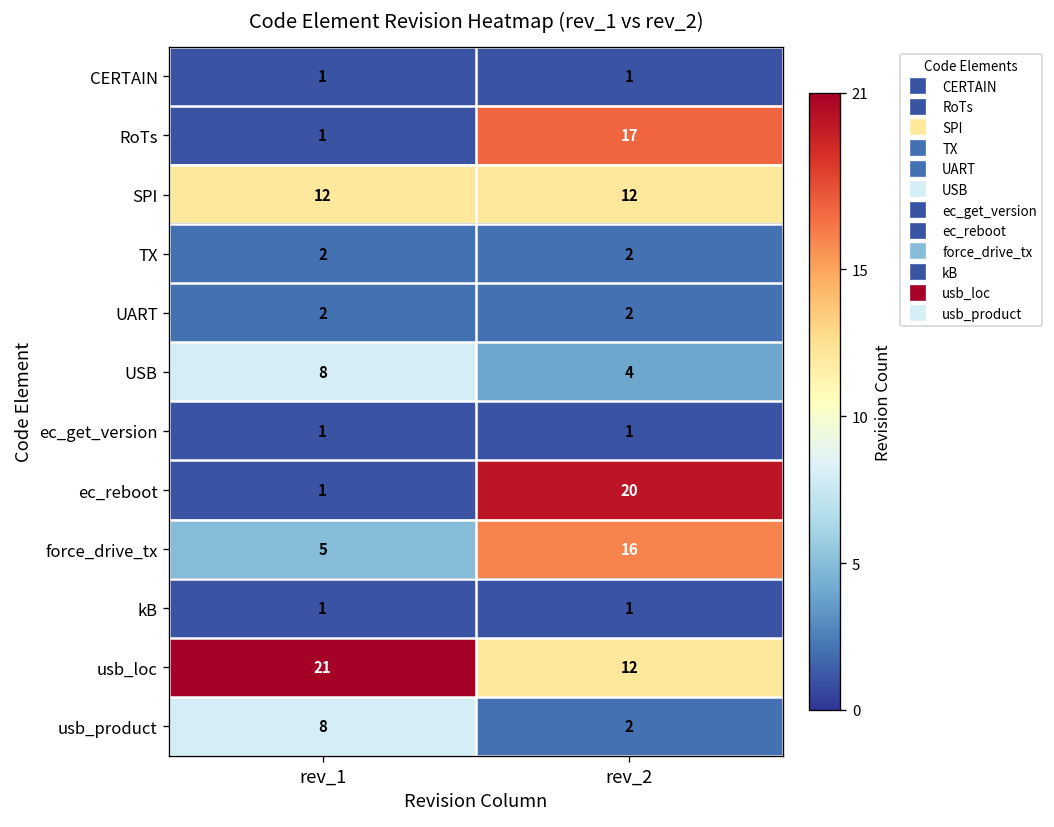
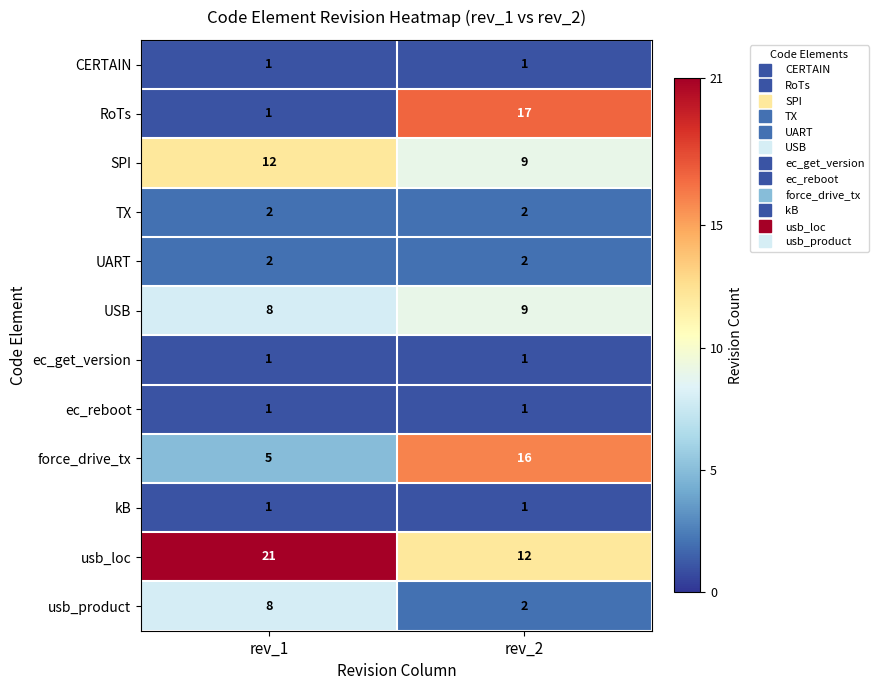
  {
    "CERTAIN": {
      "rev_1": 1,
      "rev_2": 1
    },
    "RoTs": {
      "rev_1": 1,
      "rev_2": 17
    },
    "SPI": {
      "rev_1": 12,
-     "rev_2": 12
+     "rev_2": 9
    },
    "TX": {
      "rev_1": 2,
      "rev_2": 2
    },
    "UART": {
      "rev_1": 2,
      "rev_2": 2
    },
    "USB": {
      "rev_1": 8,
-     "rev_2": 4
+     "rev_2": 9
    },
    "ec_get_version": {
      "rev_1": 1,
      "rev_2": 1
    },
    "ec_reboot": {
      "rev_1": 1,
-     "rev_2": 20
+     "rev_2": 1
    },
    "force_drive_tx": {
      "rev_1": 5,
      "rev_2": 16
    },
    "kB": {
      "rev_1": 1,
      "rev_2": 1
    },
    "usb_loc": {
      "rev_1": 21,
      "rev_2": 12
    },
    "usb_product": {
      "rev_1": 8,
      "rev_2": 2
    }
  }
